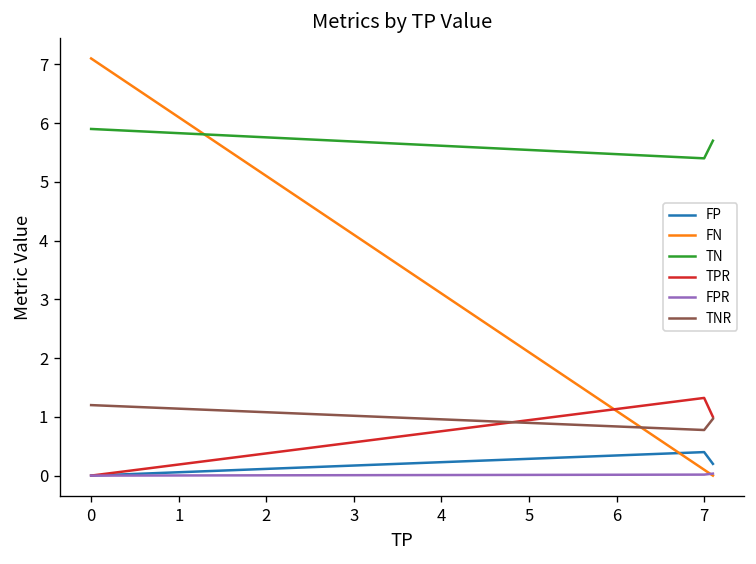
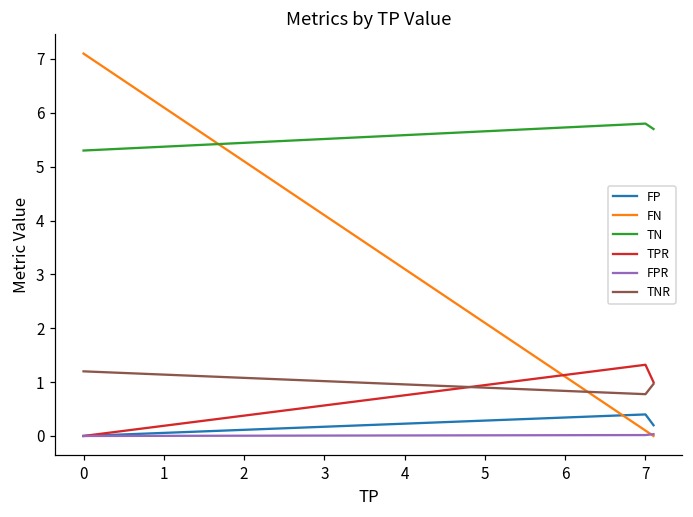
  {
    "FP": {
      "7": 0.4
    },
    "FN": {
      "0": 7.1,
      "7": 0.1
    },
    "TN": {
-     "0": 5.9,
-     "7": 5.4
+     "0": 5.3,
+     "7": 5.8
    },
    "TPR": {
      "7": 1.3
    },
    "FPR": {
      "7": 0.0
    },
    "TNR": {
      "0": 1.2,
      "7": 0.8
    }
  }
